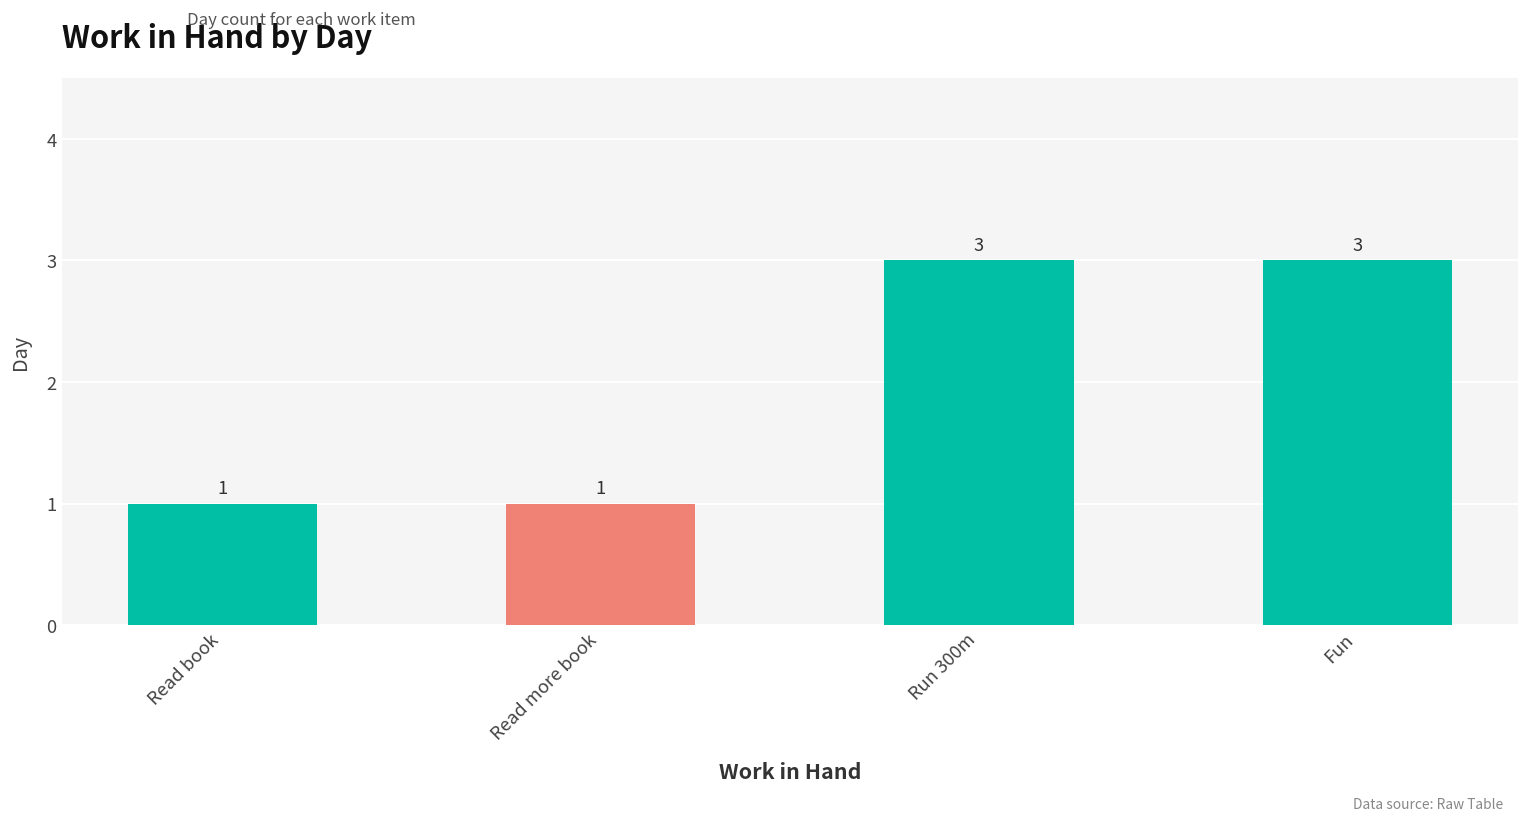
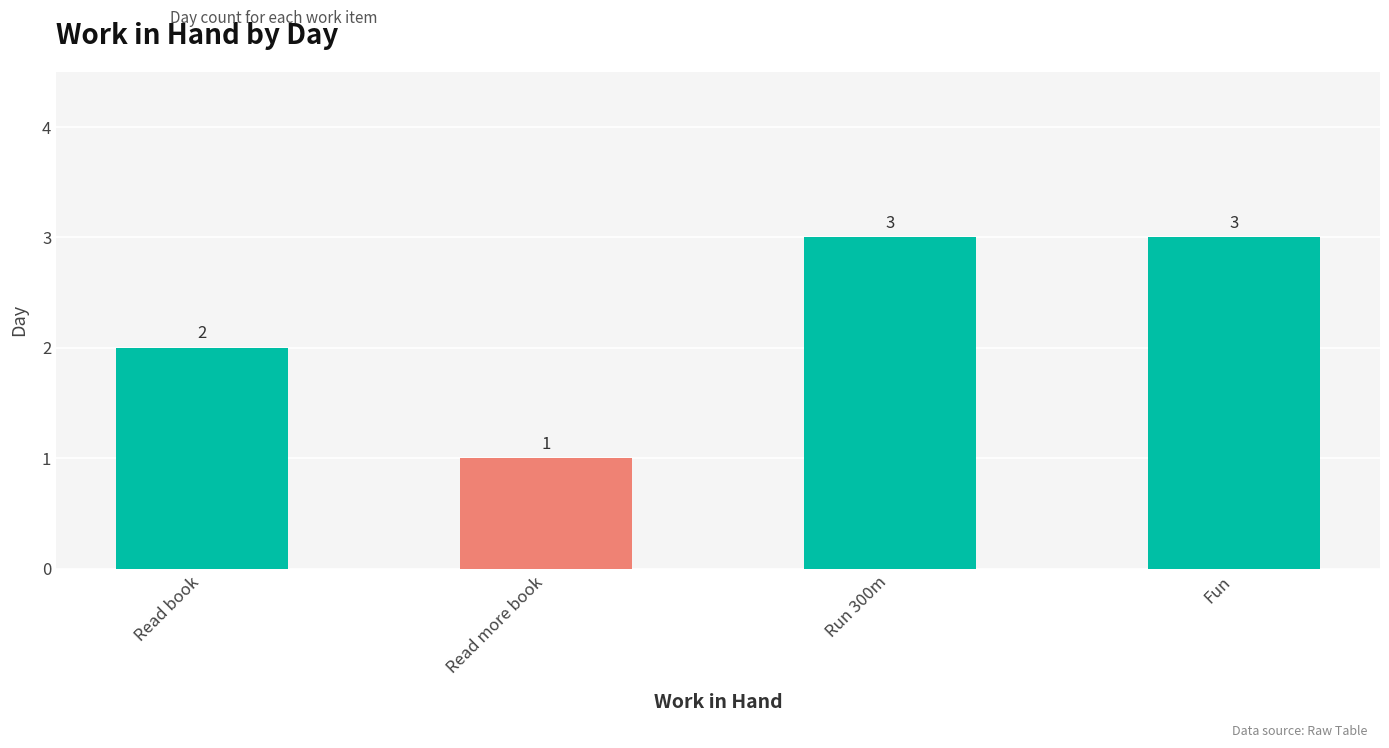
  {
-   "Read book": 1,
+   "Read book": 2,
    "Read more book": 1,
    "Run 300m": 3,
    "Fun": 3
  }
